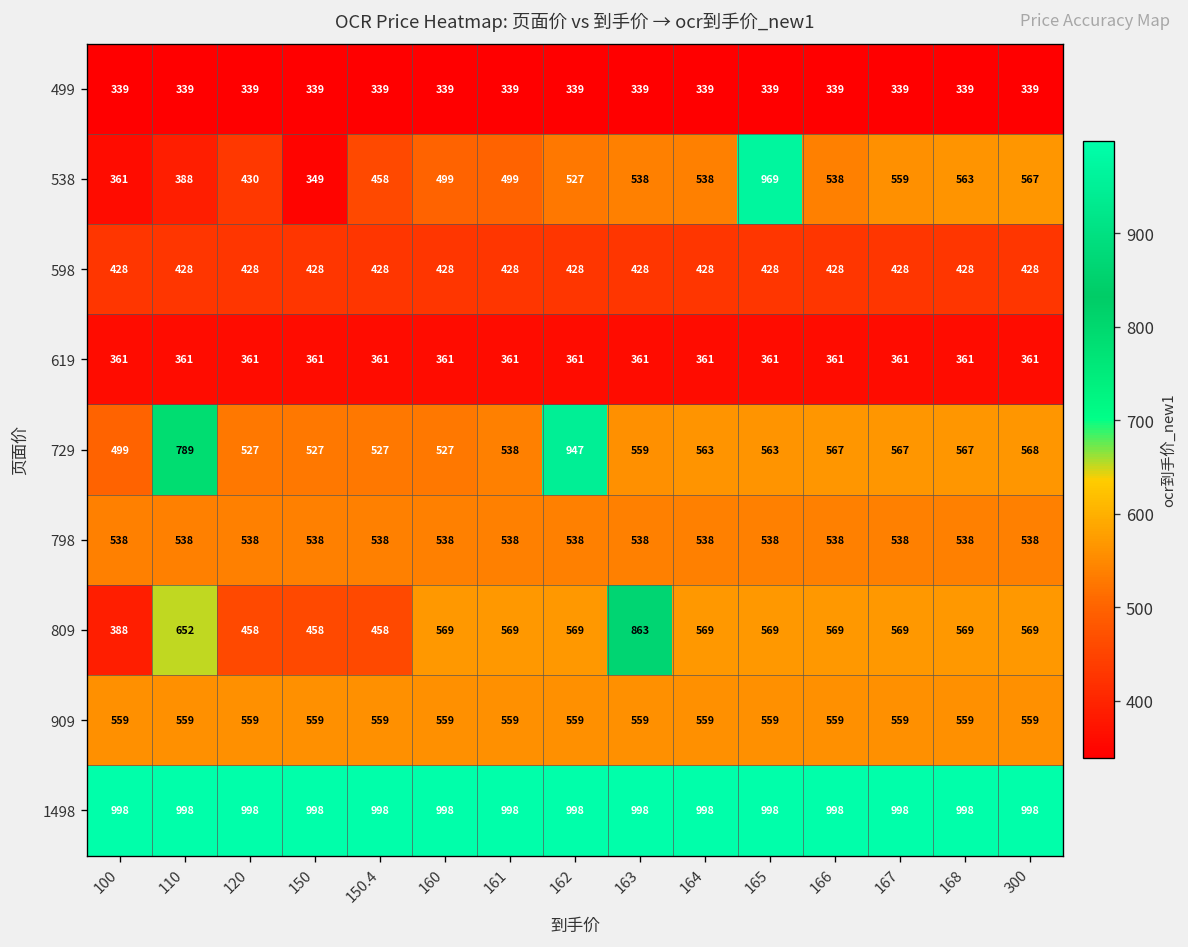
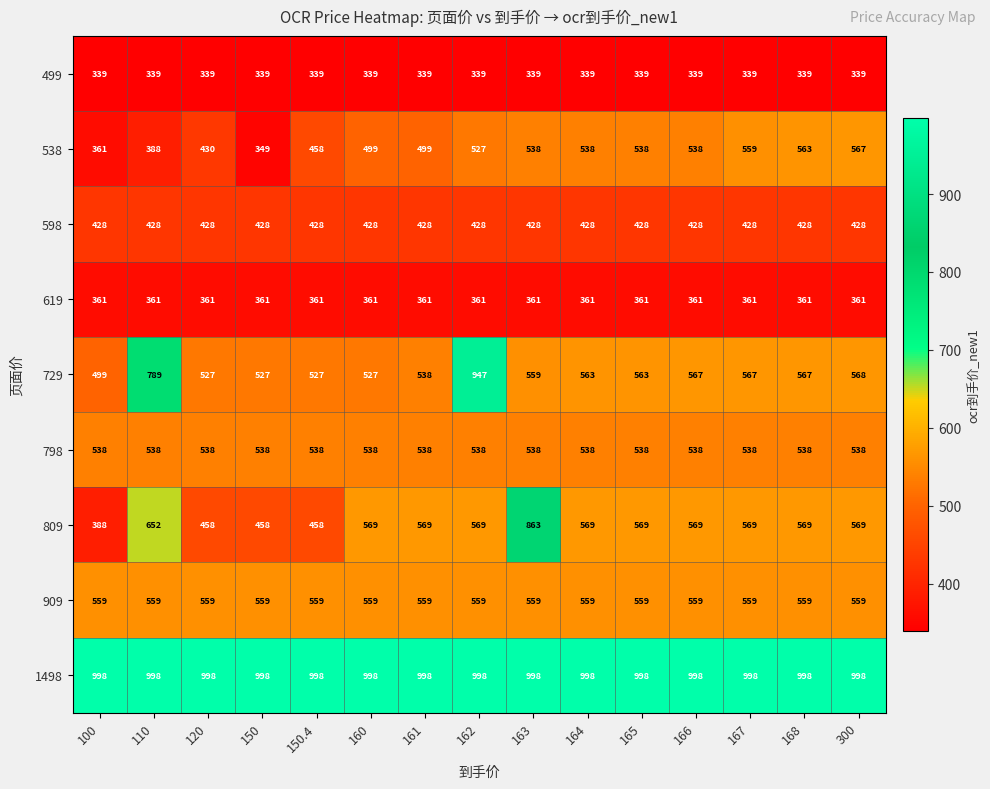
  {
    "499": {
      "100": 339,
      "110": 339,
      "120": 339,
      "150": 339,
      "150.4": 339,
      "160": 339,
      "161": 339,
      "162": 339,
      "163": 339,
      "164": 339,
      "165": 339,
      "166": 339,
      "167": 339,
      "168": 339,
      "300": 339
    },
    "538": {
      "100": 361,
      "110": 388,
      "120": 430,
      "150": 349,
      "150.4": 458,
      "160": 499,
      "161": 499,
      "162": 527,
      "163": 538,
      "164": 538,
-     "165": 969,
+     "165": 538,
      "166": 538,
      "167": 559,
      "168": 563,
      "300": 567
    },
    "598": {
      "100": 428,
      "110": 428,
      "120": 428,
      "150": 428,
      "150.4": 428,
      "160": 428,
      "161": 428,
      "162": 428,
      "163": 428,
      "164": 428,
      "165": 428,
      "166": 428,
      "167": 428,
      "168": 428,
      "300": 428
    },
    "619": {
      "100": 361,
      "110": 361,
      "120": 361,
      "150": 361,
      "150.4": 361,
      "160": 361,
      "161": 361,
      "162": 361,
      "163": 361,
      "164": 361,
      "165": 361,
      "166": 361,
      "167": 361,
      "168": 361,
      "300": 361
    },
    "729": {
      "100": 499,
      "110": 789,
      "120": 527,
      "150": 527,
      "150.4": 527,
      "160": 527,
      "161": 538,
      "162": 947,
      "163": 559,
      "164": 563,
      "165": 563,
      "166": 567,
      "167": 567,
      "168": 567,
      "300": 568
    },
    "798": {
      "100": 538,
      "110": 538,
      "120": 538,
      "150": 538,
      "150.4": 538,
      "160": 538,
      "161": 538,
      "162": 538,
      "163": 538,
      "164": 538,
      "165": 538,
      "166": 538,
      "167": 538,
      "168": 538,
      "300": 538
    },
    "809": {
      "100": 388,
      "110": 652,
      "120": 458,
      "150": 458,
      "150.4": 458,
      "160": 569,
      "161": 569,
      "162": 569,
      "163": 863,
      "164": 569,
      "165": 569,
      "166": 569,
      "167": 569,
      "168": 569,
      "300": 569
    },
    "909": {
      "100": 559,
      "110": 559,
      "120": 559,
      "150": 559,
      "150.4": 559,
      "160": 559,
      "161": 559,
      "162": 559,
      "163": 559,
      "164": 559,
      "165": 559,
      "166": 559,
      "167": 559,
      "168": 559,
      "300": 559
    },
    "1498": {
      "100": 998,
      "110": 998,
      "120": 998,
      "150": 998,
      "150.4": 998,
      "160": 998,
      "161": 998,
      "162": 998,
      "163": 998,
      "164": 998,
      "165": 998,
      "166": 998,
      "167": 998,
      "168": 998,
      "300": 998
    }
  }
